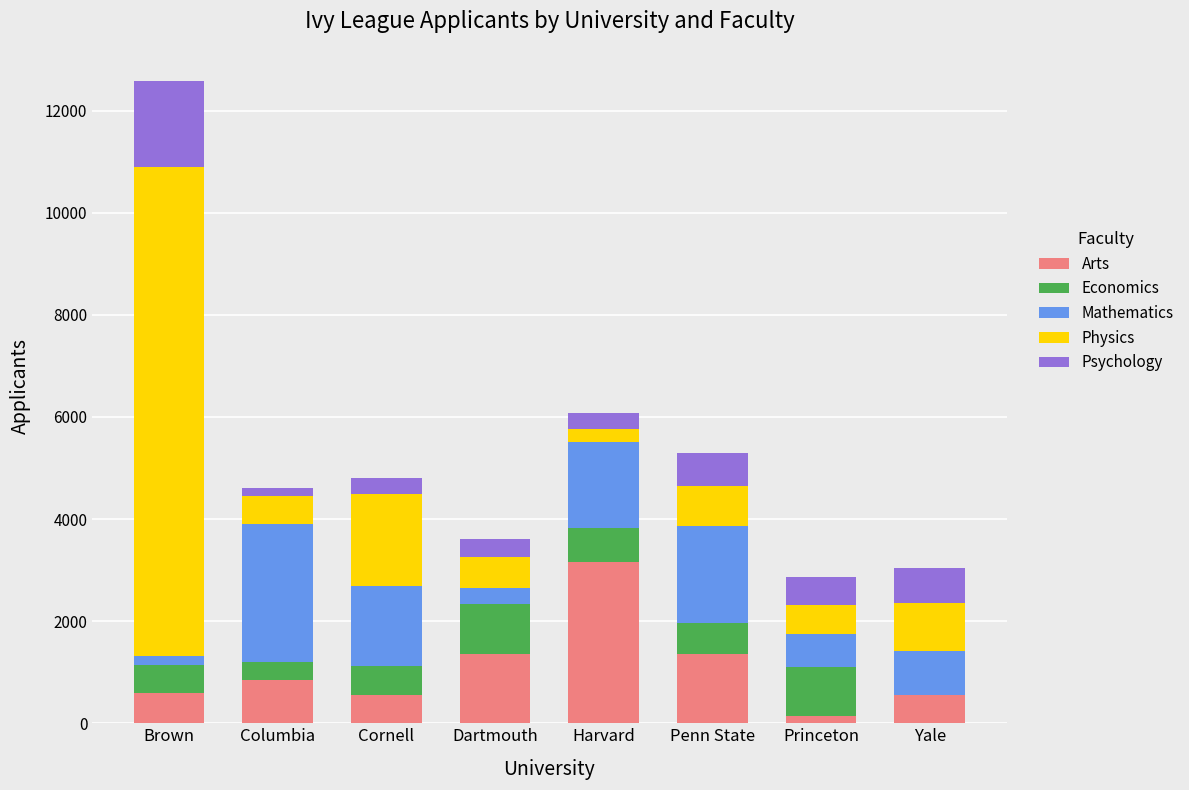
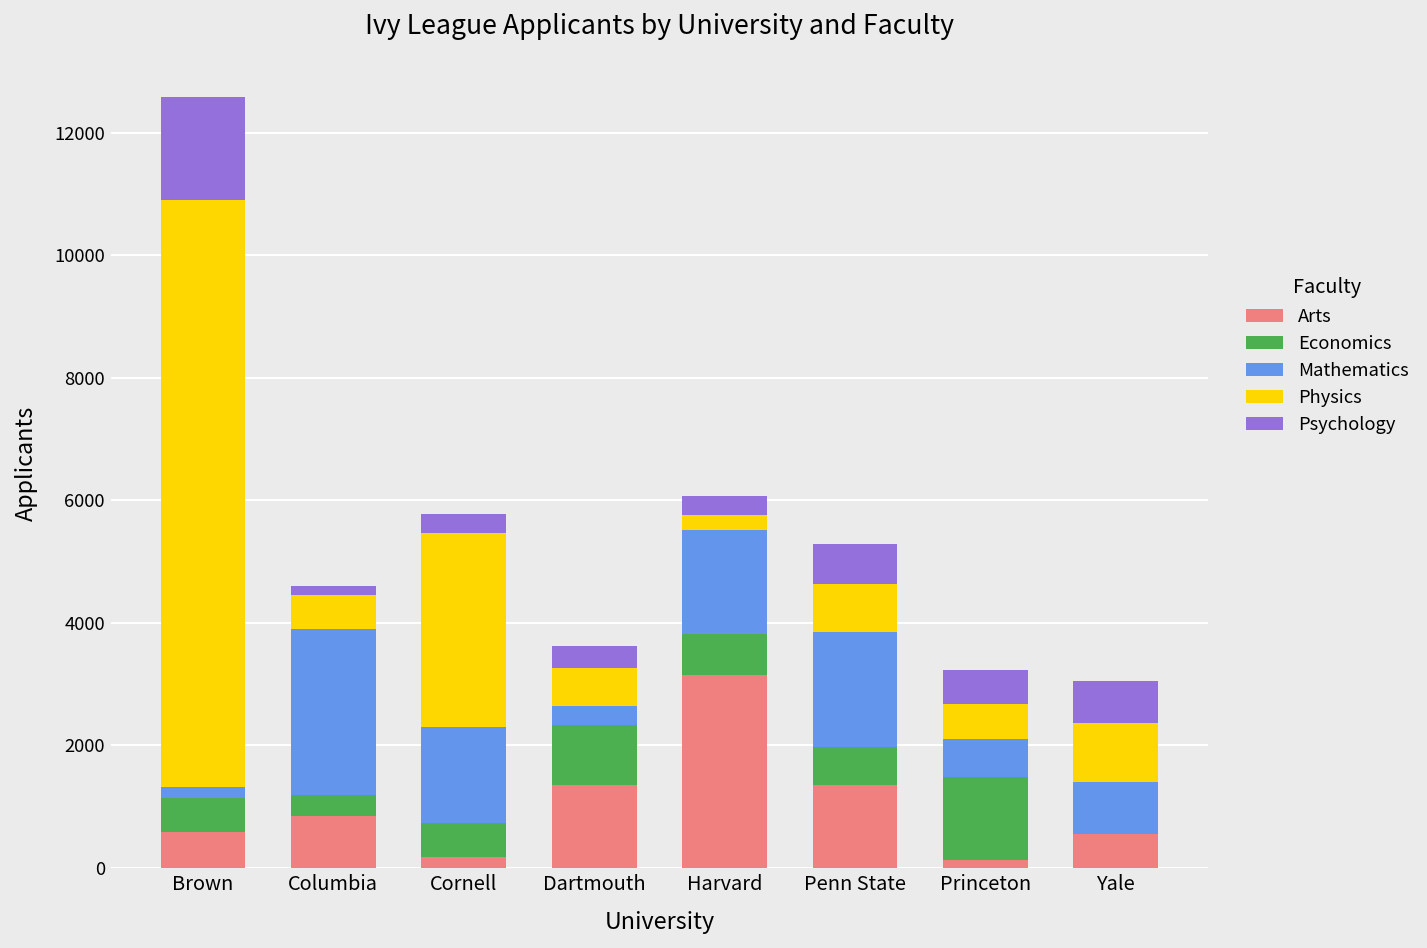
  {
    "Arts": {
      "Brown": 600,
      "Columbia": 800,
-     "Cornell": 600,
+     "Cornell": 200,
      "Dartmouth": 1400,
      "Harvard": 3200,
      "Penn State": 1400,
      "Princeton": 100,
      "Yale": 600
    },
    "Economics": {
      "Brown": 500,
      "Columbia": 300,
      "Cornell": 600,
      "Dartmouth": 1000,
      "Harvard": 700,
      "Penn State": 600,
-     "Princeton": 1000,
+     "Princeton": 1300,
      "Yale": 0
    },
    "Mathematics": {
      "Brown": 200,
      "Columbia": 2700,
      "Cornell": 1600,
      "Dartmouth": 300,
      "Harvard": 1700,
      "Penn State": 1900,
      "Princeton": 600,
      "Yale": 800
    },
    "Physics": {
      "Brown": 9600,
      "Columbia": 500,
-     "Cornell": 1800,
+     "Cornell": 3200,
      "Dartmouth": 600,
      "Harvard": 200,
      "Penn State": 800,
      "Princeton": 600,
      "Yale": 900
    },
    "Psychology": {
      "Brown": 1700,
      "Columbia": 200,
      "Cornell": 300,
      "Dartmouth": 400,
      "Harvard": 300,
      "Penn State": 700,
      "Princeton": 600,
      "Yale": 700
    }
  }
